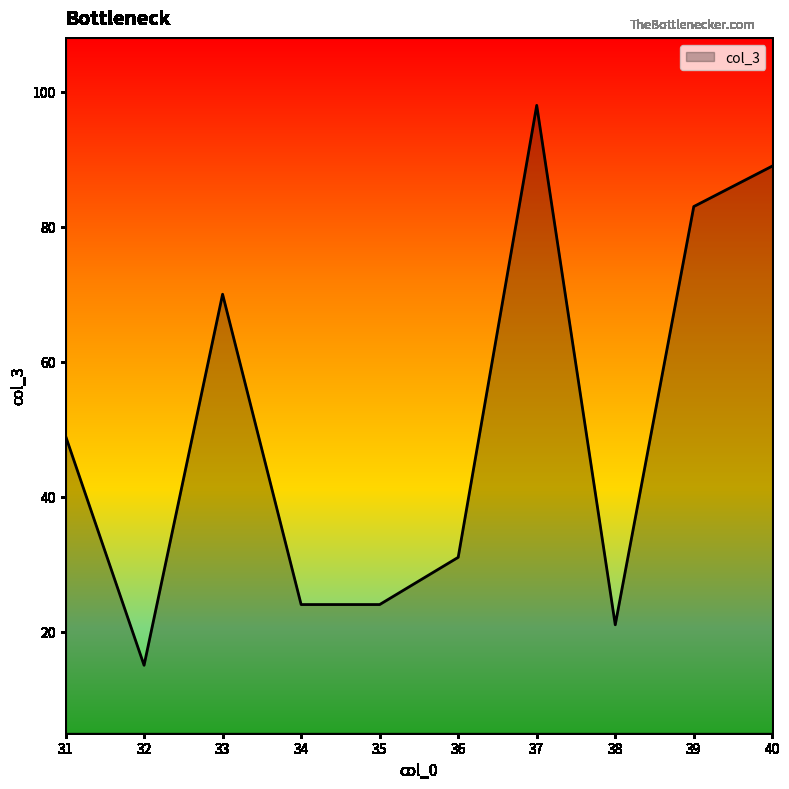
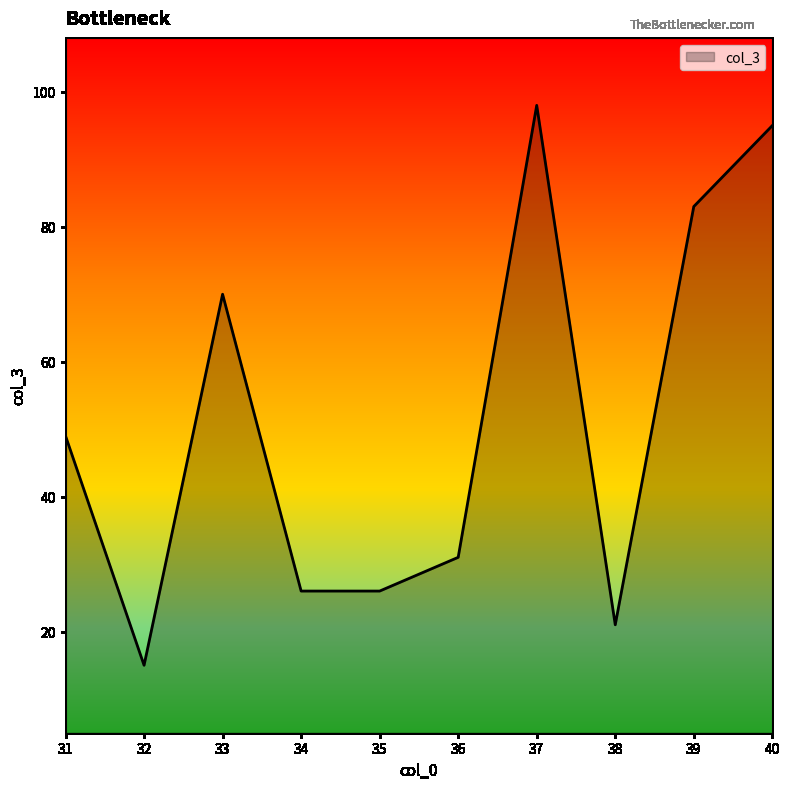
  {
    "31": 49,
    "32": 15,
    "33": 70,
-   "34": 24,
-   "35": 24,
+   "34": 26,
+   "35": 26,
    "36": 31,
    "37": 98,
    "38": 21,
    "39": 83,
-   "40": 89
+   "40": 95
  }
